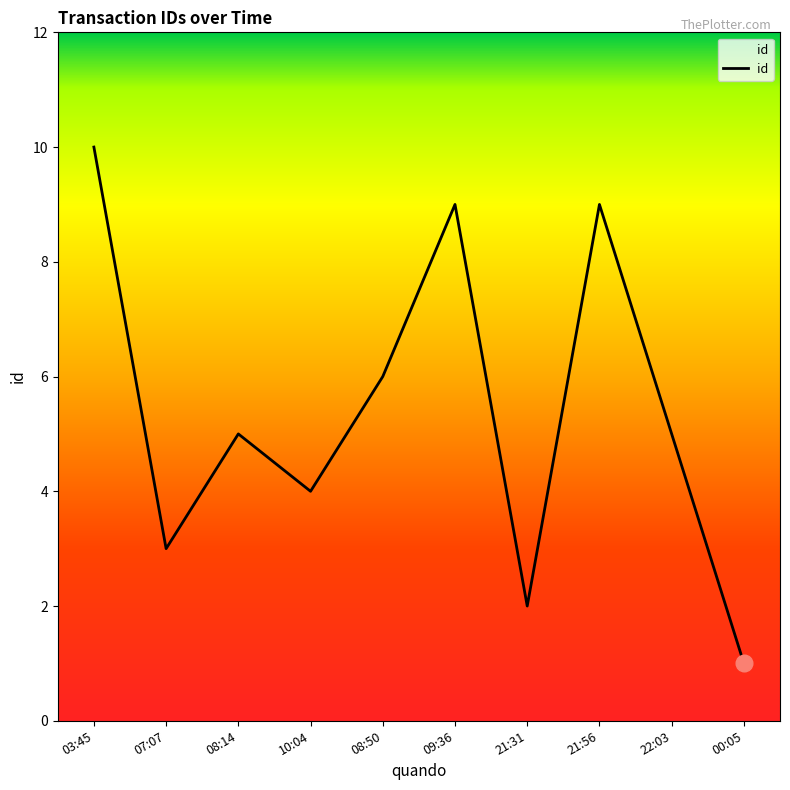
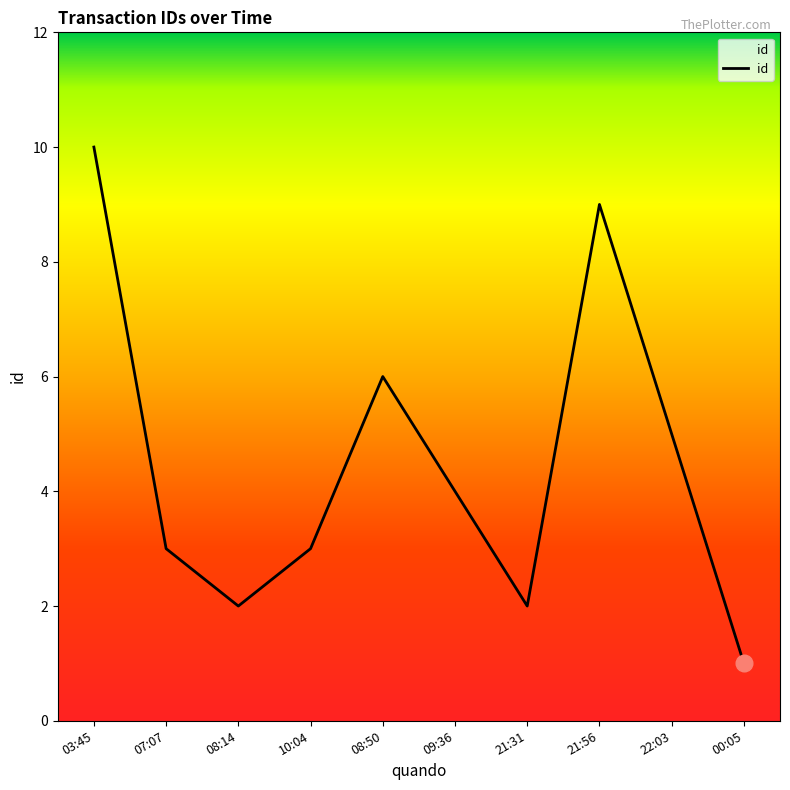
  {
    "id": {
      "03:45": 10,
      "07:07": 3,
-     "08:14": 5,
-     "10:04": 4,
+     "08:14": 2,
+     "10:04": 3,
      "08:50": 6,
-     "09:36": 9,
+     "09:36": 4,
      "21:31": 2,
      "21:56": 9,
      "22:03": 5
    }
  }
